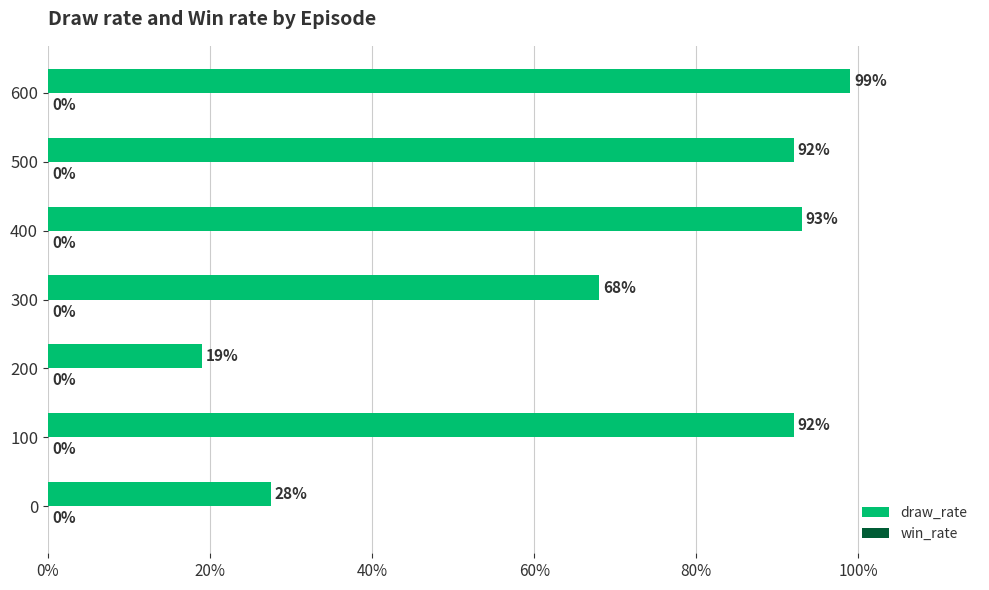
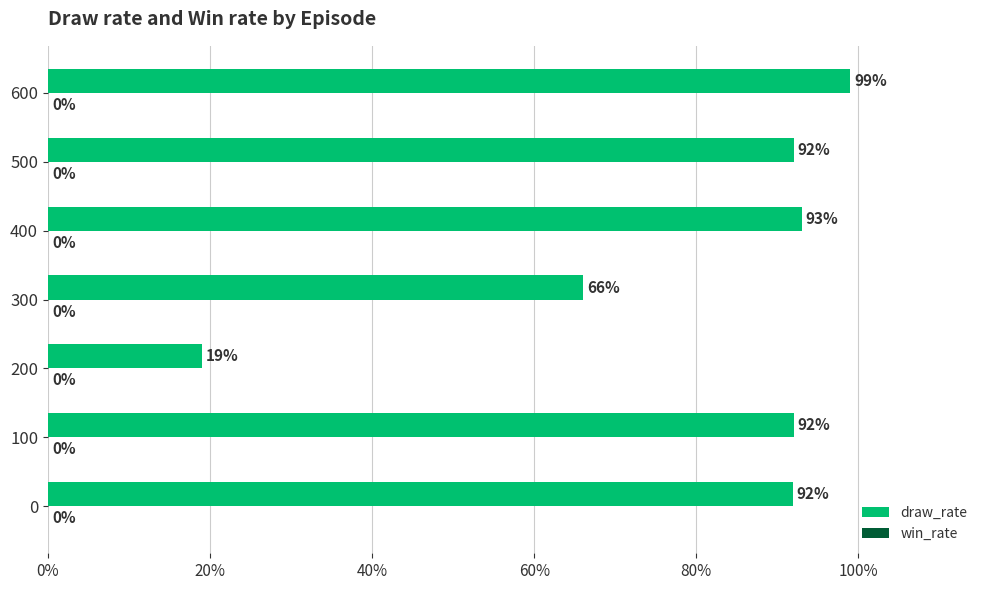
  {
    "draw_rate": {
      "600": "99%",
      "500": "92%",
      "400": "93%",
-     "300": "68%",
+     "300": "66%",
      "200": "19%",
      "100": "92%",
-     "0": "28%"
+     "0": "92%"
    },
    "win_rate": {
      "600": "0%",
      "500": "0%",
      "400": "0%",
      "300": "0%",
      "200": "0%",
      "100": "0%",
      "0": "0%"
    }
  }
